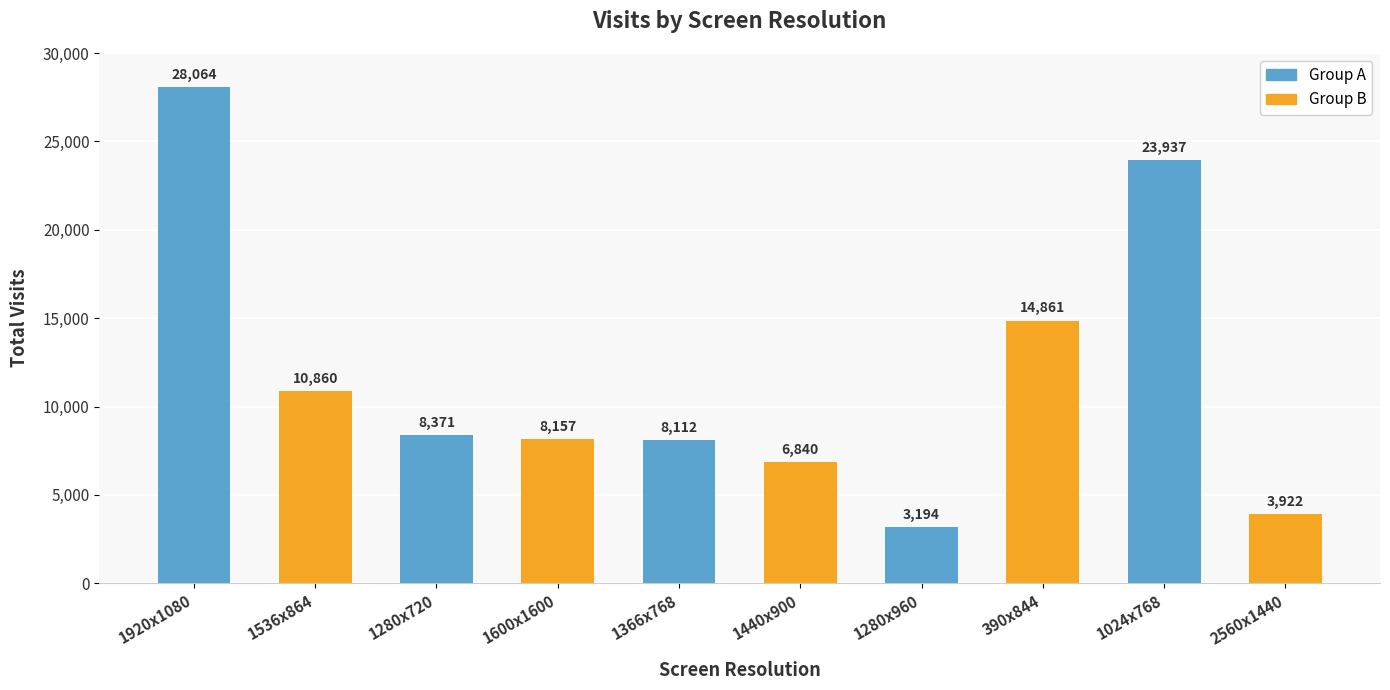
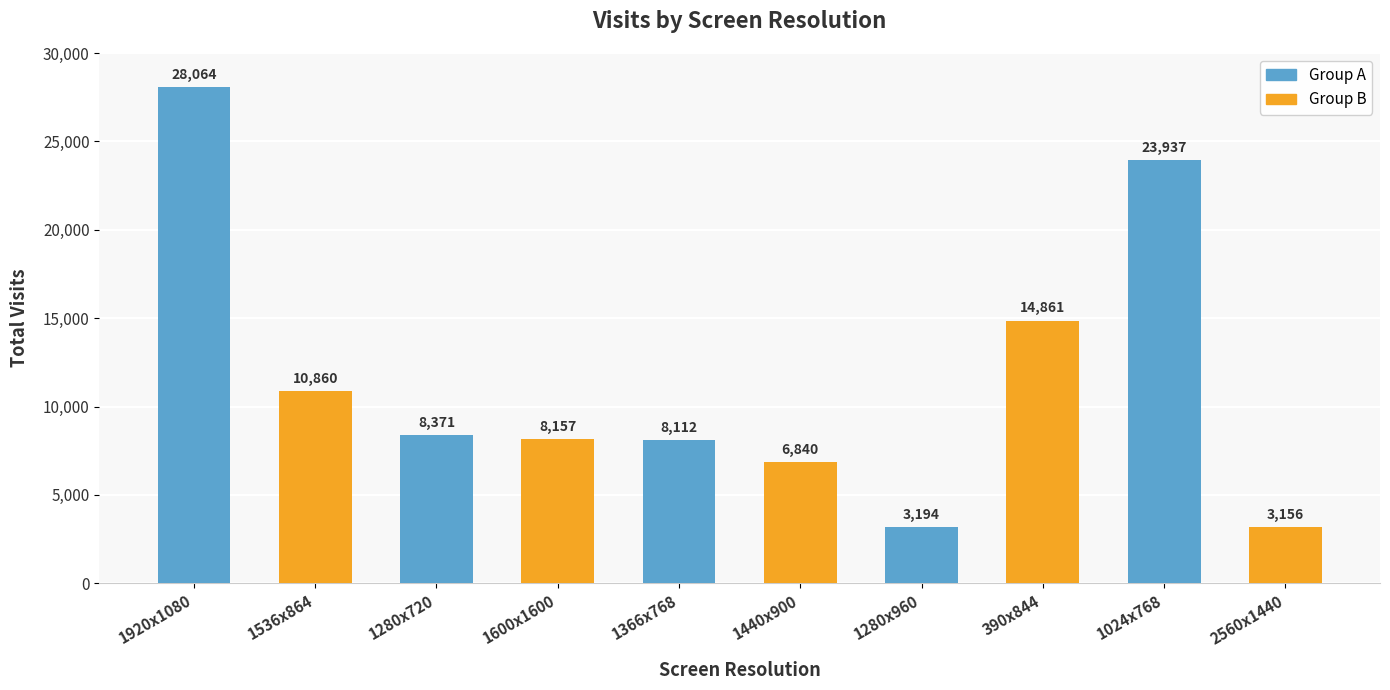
  {
    "1920x1080": "28,064",
    "1536x864": "10,860",
    "1280x720": "8,371",
    "1600x1600": "8,157",
    "1366x768": "8,112",
    "1440x900": "6,840",
    "1280x960": "3,194",
    "390x844": "14,861",
    "1024x768": "23,937",
-   "2560x1440": "3,922"
+   "2560x1440": "3,156"
  }
